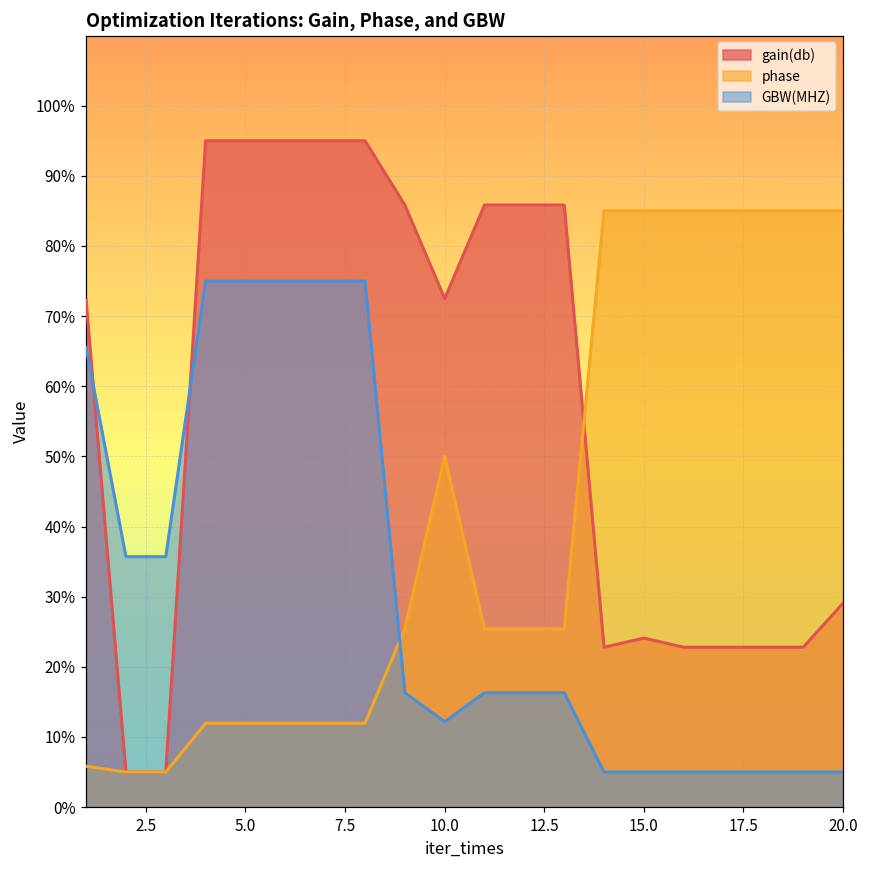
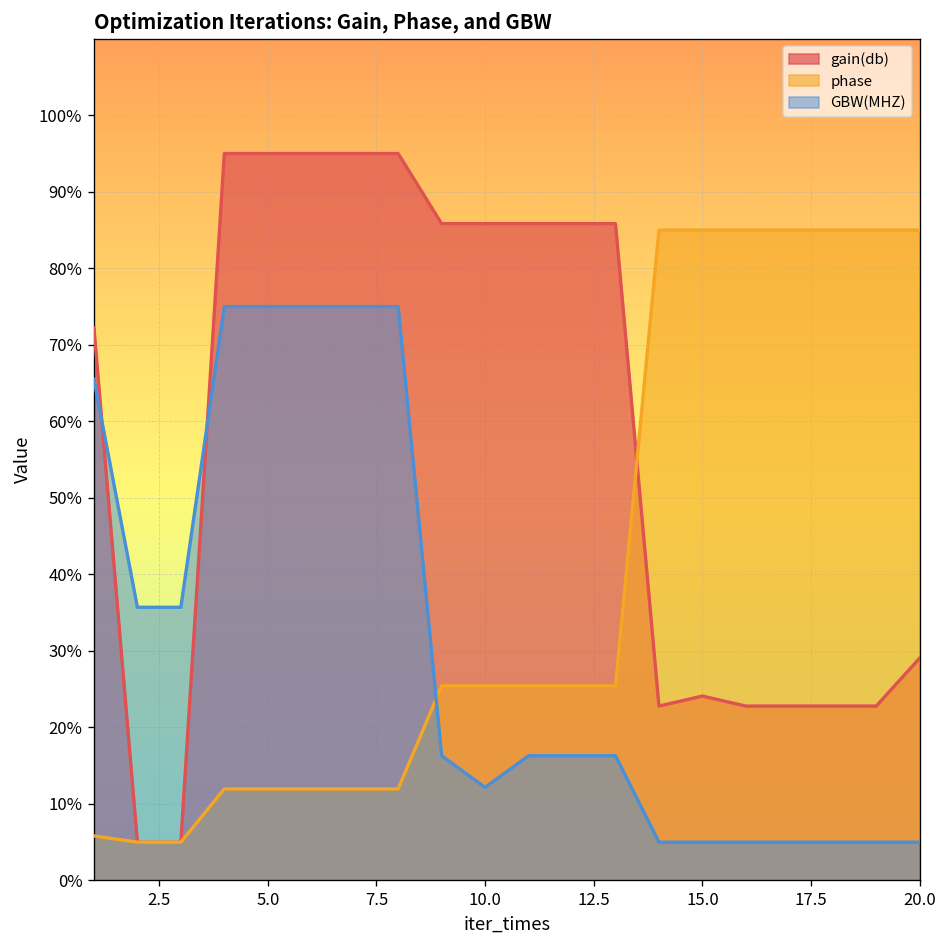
  {
    "gain(db)": {
      "5.0": "95%",
-     "10.0": "73%",
+     "10.0": "86%",
      "15.0": "24%",
      "20.0": "29%"
    },
    "phase": {
      "5.0": "12%",
-     "10.0": "50%",
+     "10.0": "25%",
      "15.0": "85%",
      "20.0": "85%"
    },
    "GBW(MHZ)": {
      "5.0": "75%",
      "10.0": "12%",
      "15.0": "5%",
      "20.0": "5%"
    }
  }
